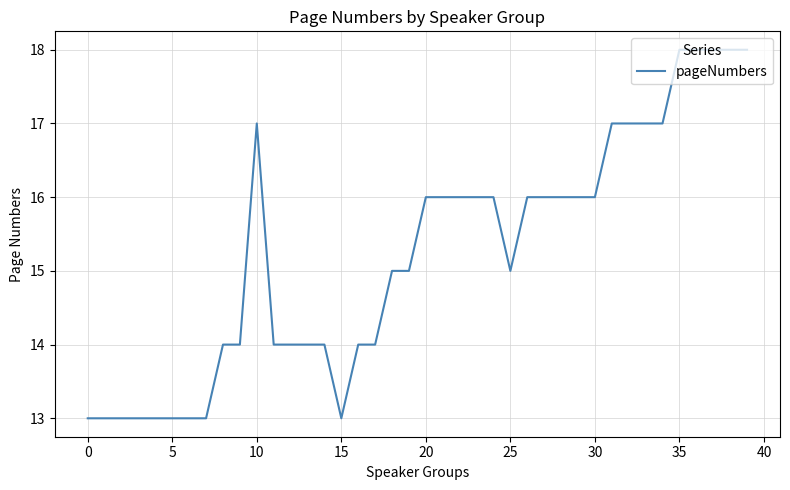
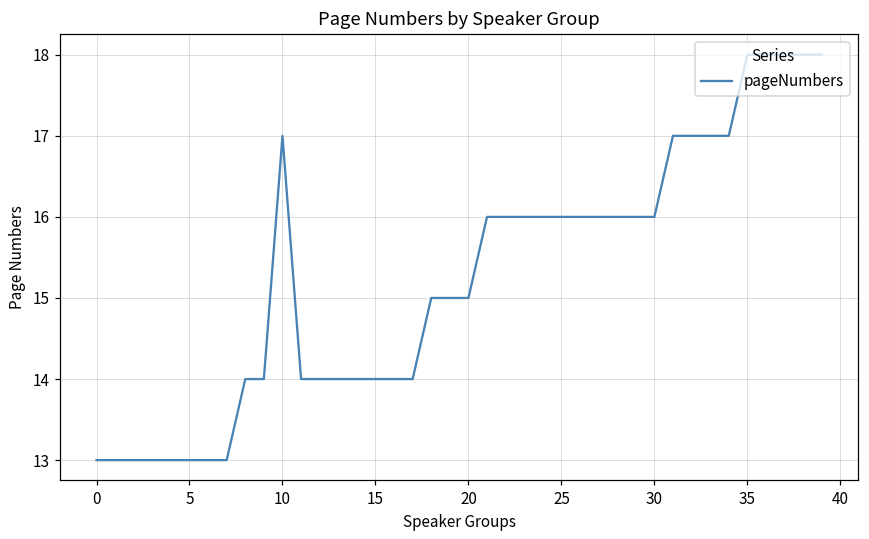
  {
    "0": 13,
    "5": 13,
    "10": 17,
-   "15": 13,
-   "20": 16,
-   "25": 15,
+   "15": 14,
+   "20": 15,
+   "25": 16,
    "30": 16
  }
